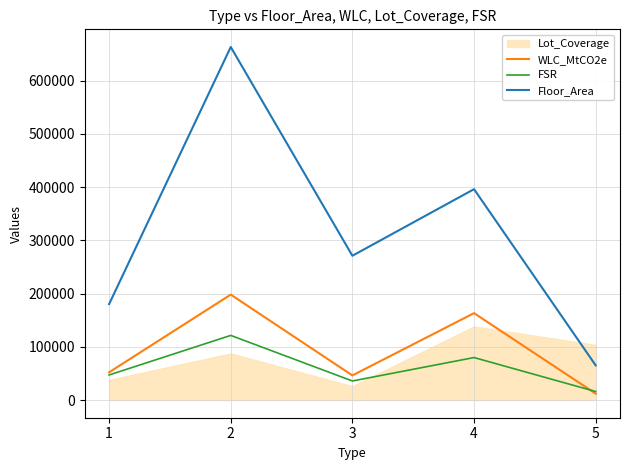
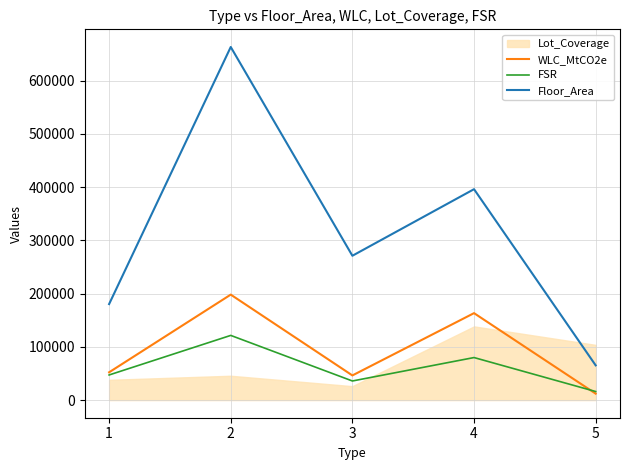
  {
    "WLC_MtCO2e": {
      "1": 50000,
      "2": 200000,
      "3": 50000,
      "4": 160000
    },
    "Lot_Coverage": {
      "1": 40000,
-     "2": 90000,
+     "2": 50000,
      "3": 30000,
      "4": 140000,
      "5": 100000
    },
    "FSR": {
      "1": 50000,
      "2": 120000,
      "3": 40000,
      "4": 80000
    },
    "Floor_Area": {
      "1": 180000,
      "2": 660000,
      "3": 270000,
      "4": 400000,
      "5": 70000
    }
  }
